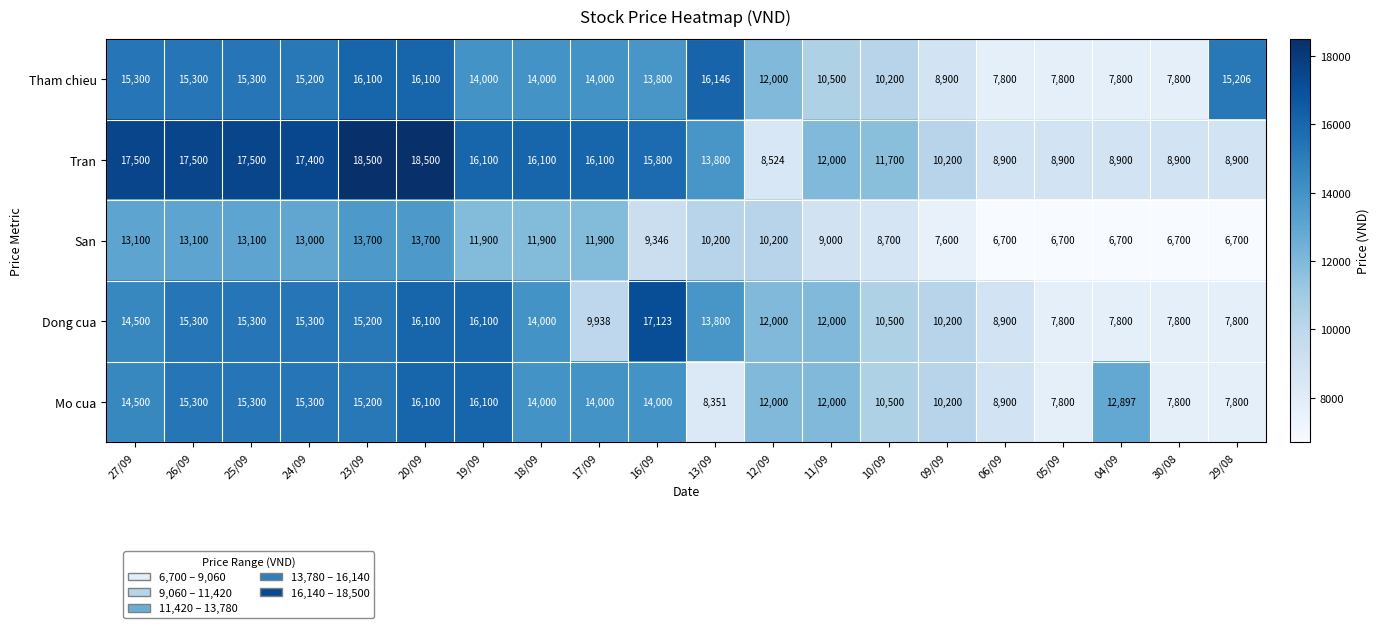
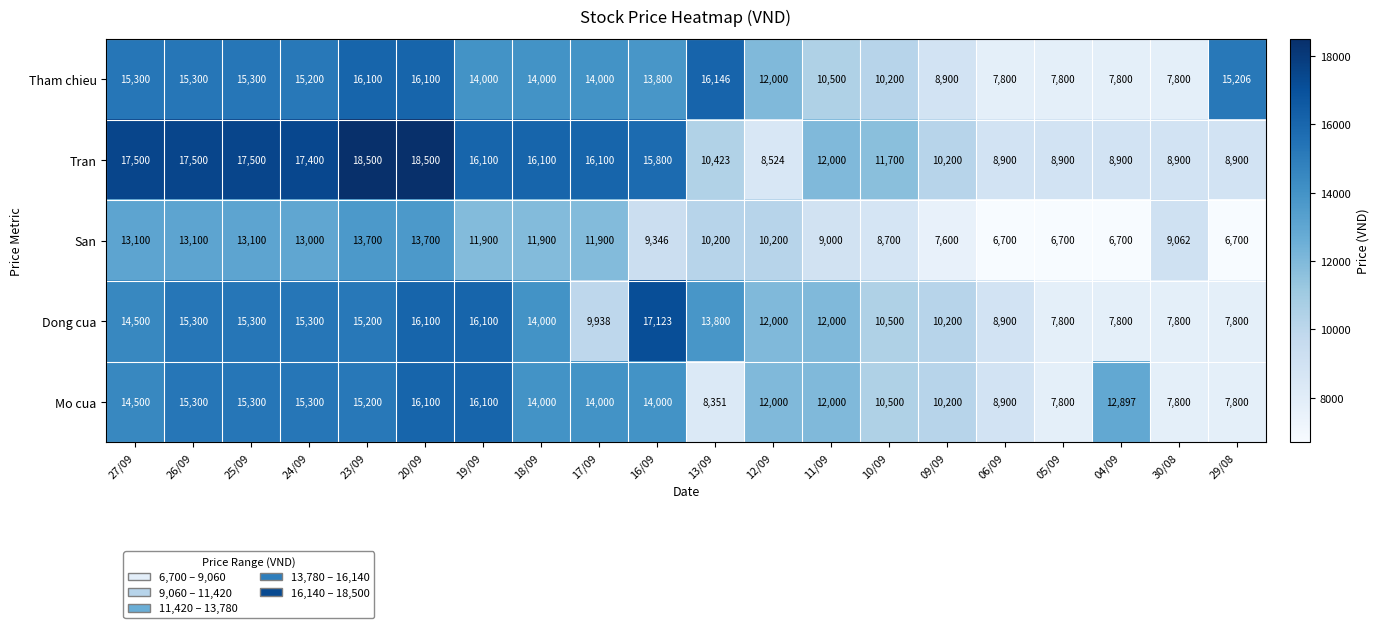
  {
    "Tham chieu": {
      "27/09": "15,300",
      "26/09": "15,300",
      "25/09": "15,300",
      "24/09": "15,200",
      "23/09": "16,100",
      "20/09": "16,100",
      "19/09": "14,000",
      "18/09": "14,000",
      "17/09": "14,000",
      "16/09": "13,800",
      "13/09": "16,146",
      "12/09": "12,000",
      "11/09": "10,500",
      "10/09": "10,200",
      "09/09": "8,900",
      "06/09": "7,800",
      "05/09": "7,800",
      "04/09": "7,800",
      "30/08": "7,800",
      "29/08": "15,206"
    },
    "Tran": {
      "27/09": "17,500",
      "26/09": "17,500",
      "25/09": "17,500",
      "24/09": "17,400",
      "23/09": "18,500",
      "20/09": "18,500",
      "19/09": "16,100",
      "18/09": "16,100",
      "17/09": "16,100",
      "16/09": "15,800",
-     "13/09": "13,800",
+     "13/09": "10,423",
      "12/09": "8,524",
      "11/09": "12,000",
      "10/09": "11,700",
      "09/09": "10,200",
      "06/09": "8,900",
      "05/09": "8,900",
      "04/09": "8,900",
      "30/08": "8,900",
      "29/08": "8,900"
    },
    "San": {
      "27/09": "13,100",
      "26/09": "13,100",
      "25/09": "13,100",
      "24/09": "13,000",
      "23/09": "13,700",
      "20/09": "13,700",
      "19/09": "11,900",
      "18/09": "11,900",
      "17/09": "11,900",
      "16/09": "9,346",
      "13/09": "10,200",
      "12/09": "10,200",
      "11/09": "9,000",
      "10/09": "8,700",
      "09/09": "7,600",
      "06/09": "6,700",
      "05/09": "6,700",
      "04/09": "6,700",
-     "30/08": "6,700",
+     "30/08": "9,062",
      "29/08": "6,700"
    },
    "Dong cua": {
      "27/09": "14,500",
      "26/09": "15,300",
      "25/09": "15,300",
      "24/09": "15,300",
      "23/09": "15,200",
      "20/09": "16,100",
      "19/09": "16,100",
      "18/09": "14,000",
      "17/09": "9,938",
      "16/09": "17,123",
      "13/09": "13,800",
      "12/09": "12,000",
      "11/09": "12,000",
      "10/09": "10,500",
      "09/09": "10,200",
      "06/09": "8,900",
      "05/09": "7,800",
      "04/09": "7,800",
      "30/08": "7,800",
      "29/08": "7,800"
    },
    "Mo cua": {
      "27/09": "14,500",
      "26/09": "15,300",
      "25/09": "15,300",
      "24/09": "15,300",
      "23/09": "15,200",
      "20/09": "16,100",
      "19/09": "16,100",
      "18/09": "14,000",
      "17/09": "14,000",
      "16/09": "14,000",
      "13/09": "8,351",
      "12/09": "12,000",
      "11/09": "12,000",
      "10/09": "10,500",
      "09/09": "10,200",
      "06/09": "8,900",
      "05/09": "7,800",
      "04/09": "12,897",
      "30/08": "7,800",
      "29/08": "7,800"
    }
  }
